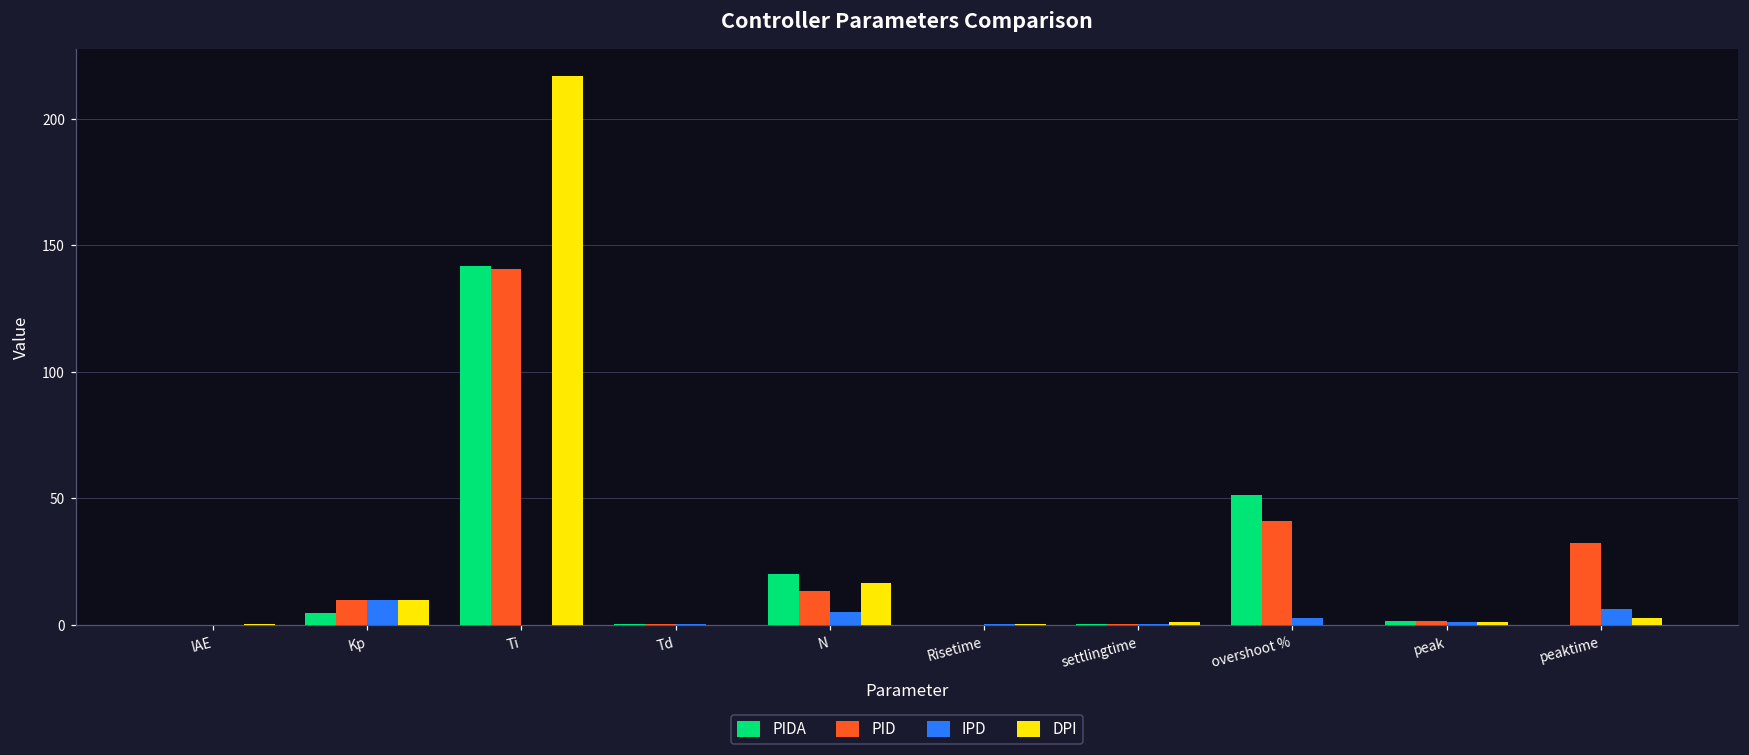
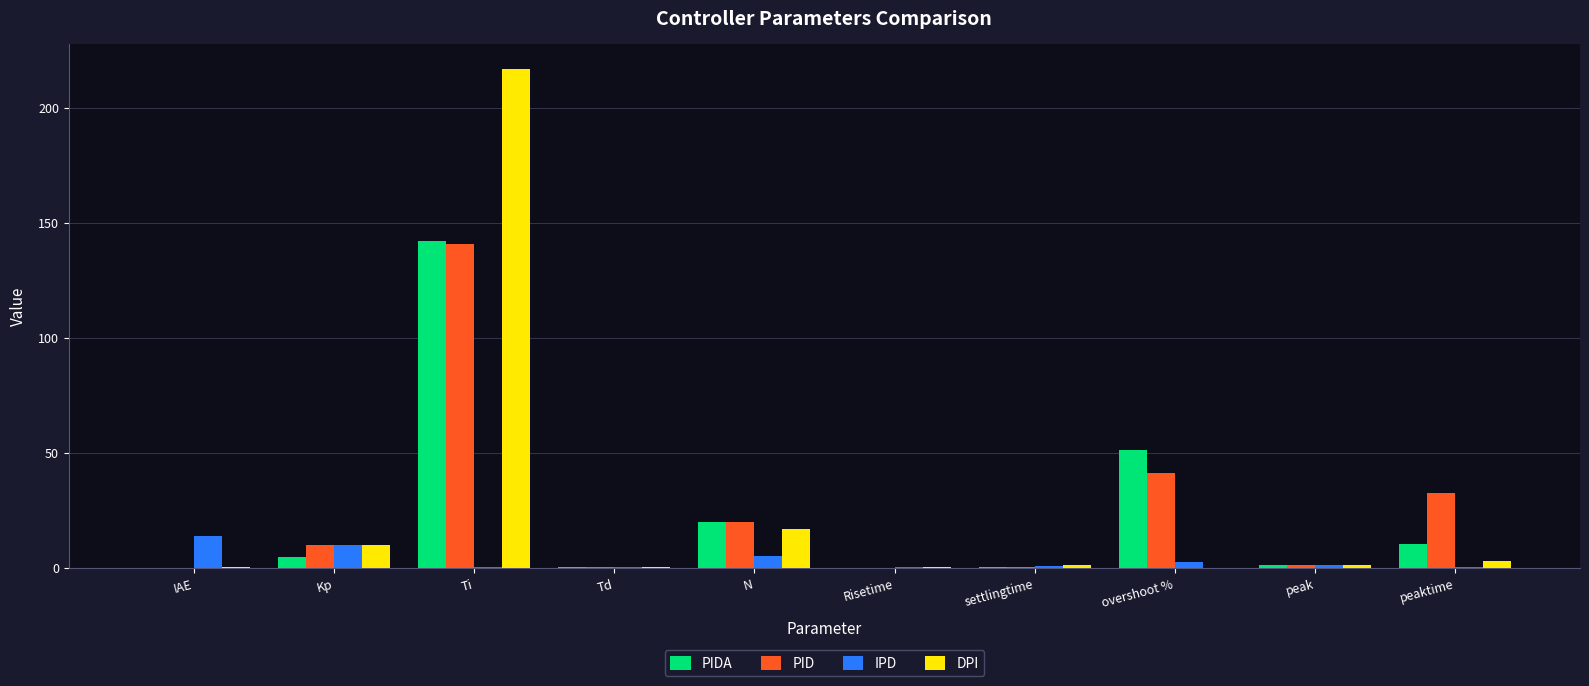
  {
    "PIDA": {
      "Kp": 5,
      "Ti": 142,
      "N": 20,
      "overshoot %": 51,
      "peak": 1,
-     "peaktime": 0
+     "peaktime": 10
    },
    "PID": {
      "Kp": 10,
      "Ti": 141,
-     "N": 13,
+     "N": 20,
      "overshoot %": 41,
      "peak": 1,
      "peaktime": 32
    },
    "IPD": {
-     "IAE": 0,
+     "IAE": 14,
      "Kp": 10,
      "N": 5,
      "overshoot %": 3,
-     "peaktime": 6
+     "peaktime": 0
    },
    "DPI": {
      "Kp": 10,
      "Ti": 217,
      "N": 17,
      "settlingtime": 1,
      "overshoot %": 0,
      "peaktime": 3
    }
  }
